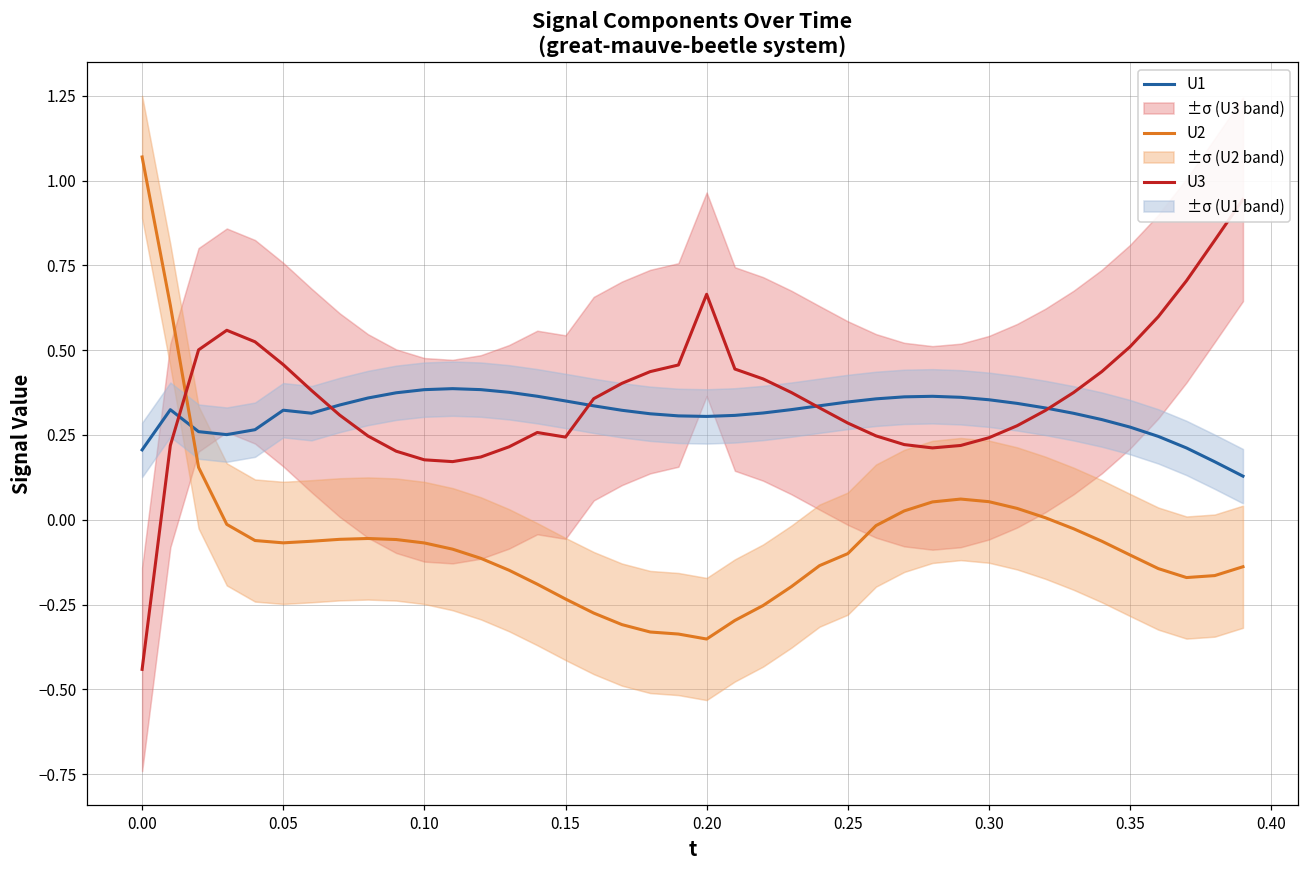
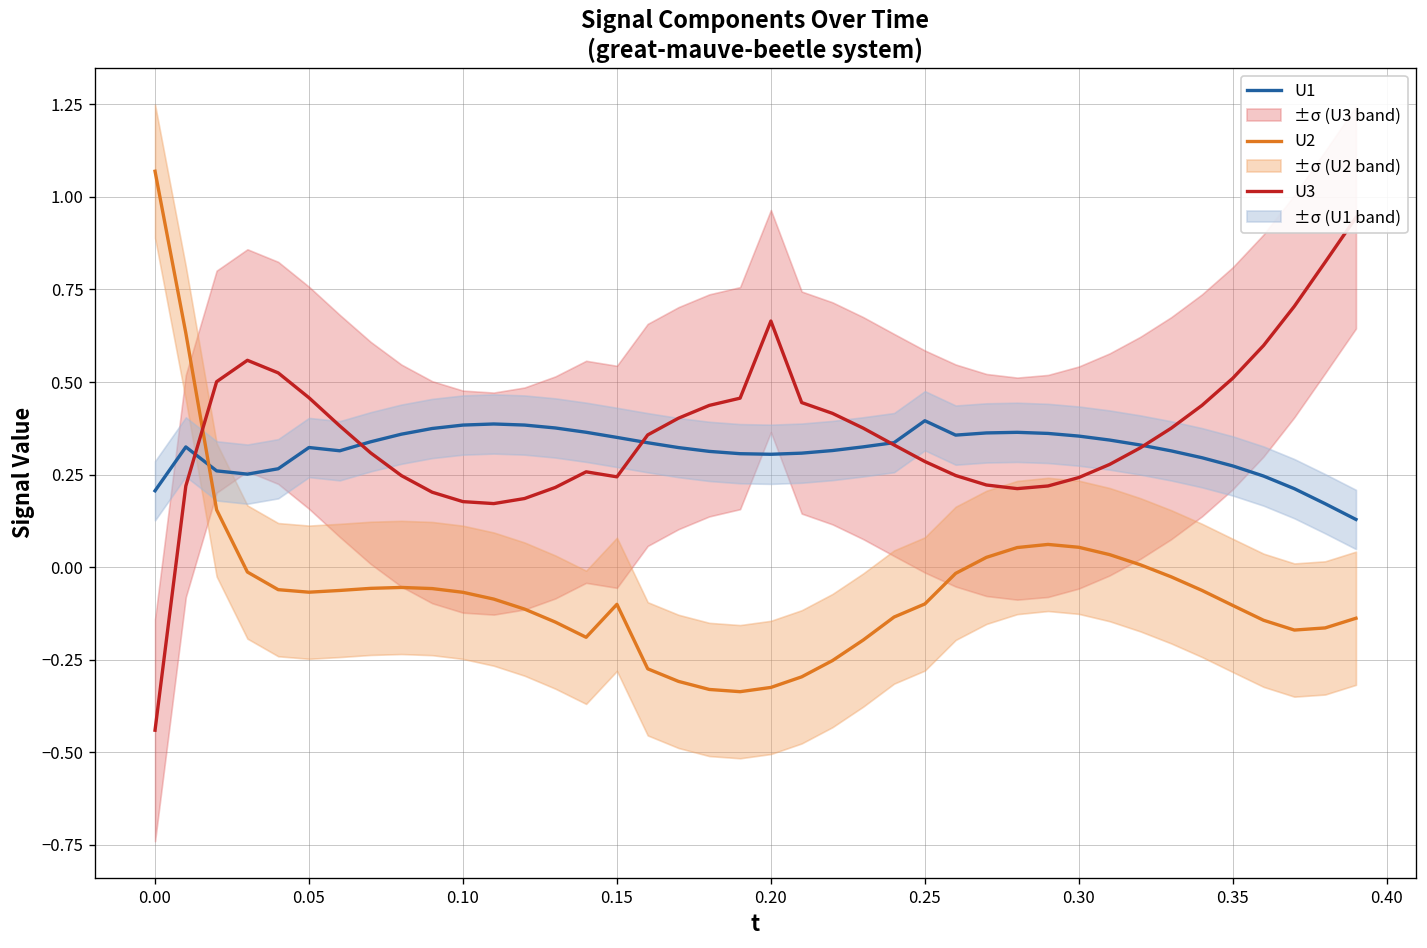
  {
    "U1": {
      "0.00": 0.21,
      "0.05": 0.32,
      "0.10": 0.38,
      "0.15": 0.35,
      "0.20": 0.30,
-     "0.25": 0.35,
+     "0.25": 0.40,
      "0.30": 0.35,
      "0.35": 0.27
    },
    "U2": {
      "0.00": 1.07,
      "0.05": -0.07,
      "0.10": -0.07,
-     "0.15": -0.23,
-     "0.20": -0.35,
+     "0.15": -0.10,
+     "0.20": -0.33,
      "0.25": -0.10,
      "0.30": 0.05,
      "0.35": -0.10
    },
    "U3": {
      "0.00": -0.44,
      "0.05": 0.46,
      "0.10": 0.18,
      "0.15": 0.24,
      "0.20": 0.66,
      "0.25": 0.29,
      "0.30": 0.24,
      "0.35": 0.51
    }
  }
